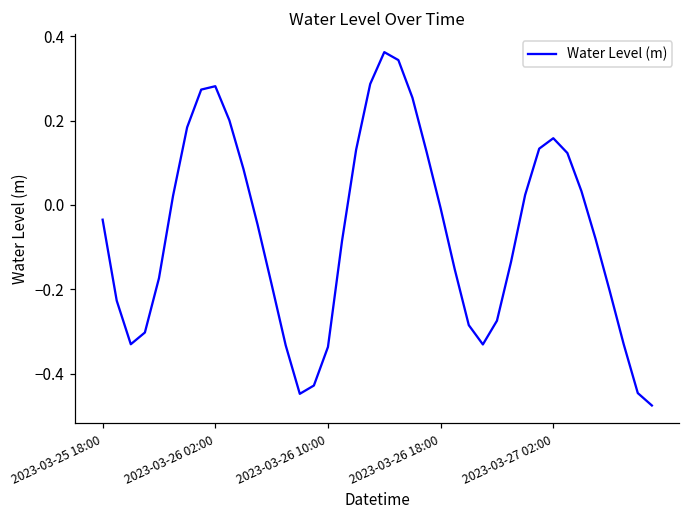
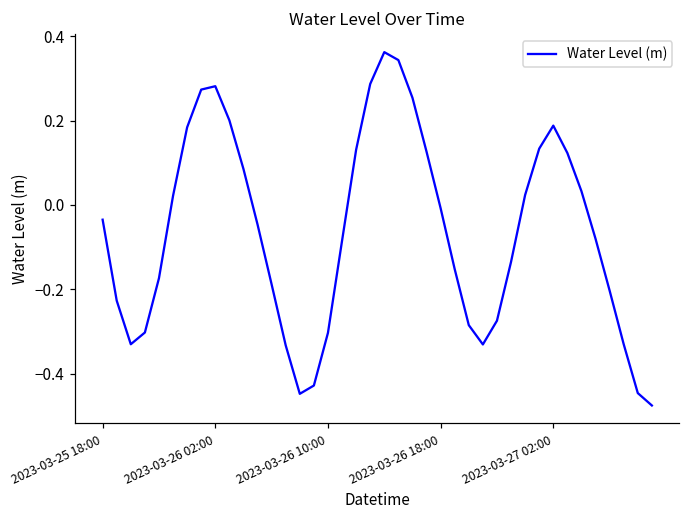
  {
    "2023-03-25 18:00": -0.03,
    "2023-03-26 02:00": 0.28,
-   "2023-03-26 10:00": -0.34,
+   "2023-03-26 10:00": -0.30,
    "2023-03-26 18:00": -0.01,
-   "2023-03-27 02:00": 0.16
+   "2023-03-27 02:00": 0.19
  }
